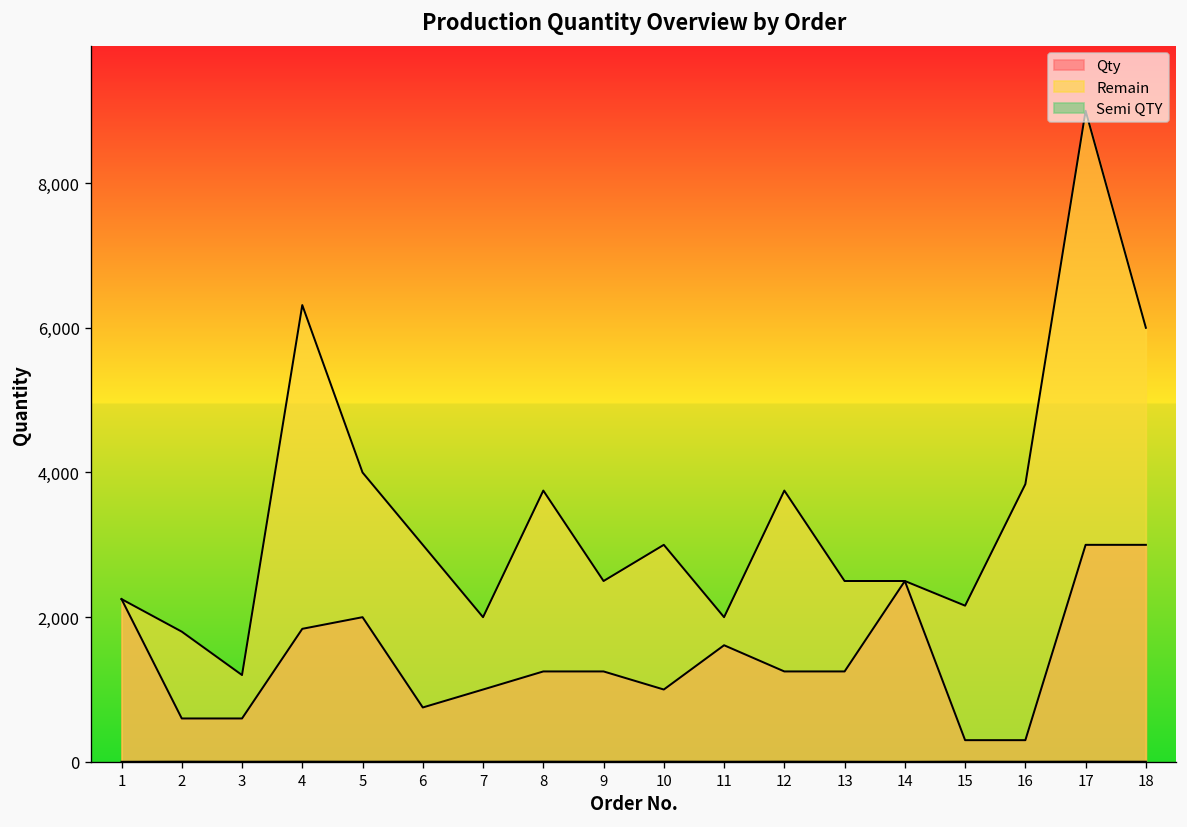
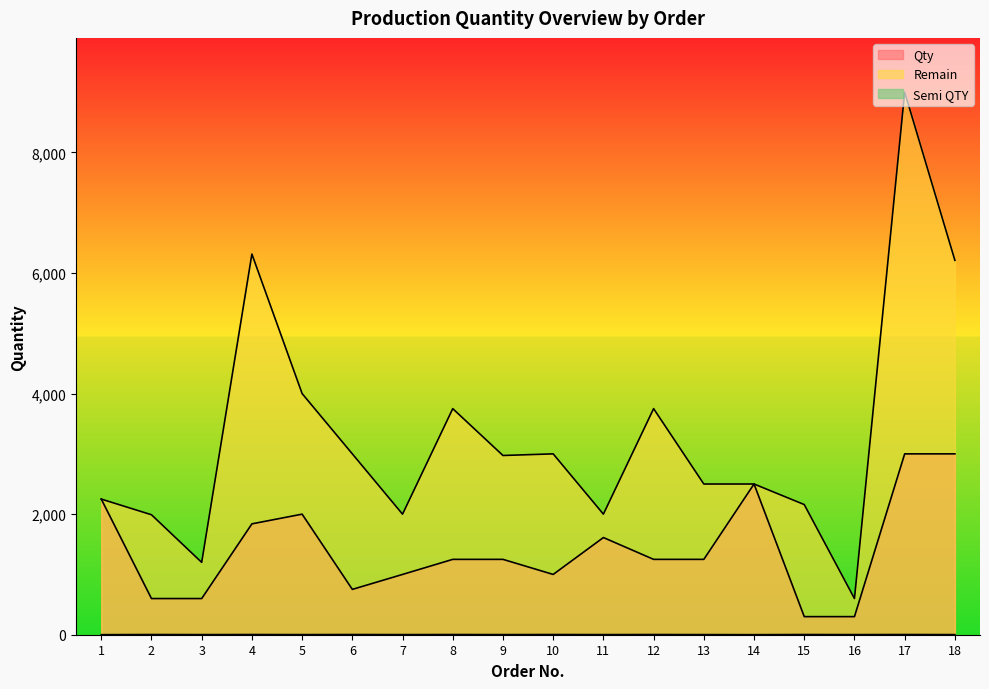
  {
    "Qty": {
      "2": "600",
      "3": "600",
      "4": "1,800",
      "5": "2,000",
      "6": "800",
      "7": "1,000",
      "8": "1,300",
      "9": "1,300",
      "10": "1,000",
      "11": "1,600",
      "12": "1,300",
      "13": "1,300",
      "15": "300",
      "16": "300",
      "17": "3,000",
      "18": "3,000"
    },
    "Remain": {
-     "2": "1,800",
+     "2": "2,000",
      "3": "1,200",
      "4": "6,300",
      "5": "4,000",
      "6": "3,000",
      "7": "2,000",
      "8": "3,800",
-     "9": "2,500",
+     "9": "3,000",
      "10": "3,000",
      "11": "2,000",
      "12": "3,800",
      "13": "2,500",
      "15": "2,200",
-     "16": "3,800",
-     "18": "6,000"
+     "16": "600",
+     "18": "6,200"
    },
    "Semi QTY": {
      "1": "0",
      "2": "0",
      "3": "0",
      "4": "0",
      "5": "0",
      "6": "0",
      "7": "0",
      "8": "0",
      "9": "0",
      "10": "0",
      "11": "0",
      "12": "0",
      "13": "0",
      "14": "0",
      "15": "0",
      "16": "0",
      "17": "0",
      "18": "0"
    }
  }
